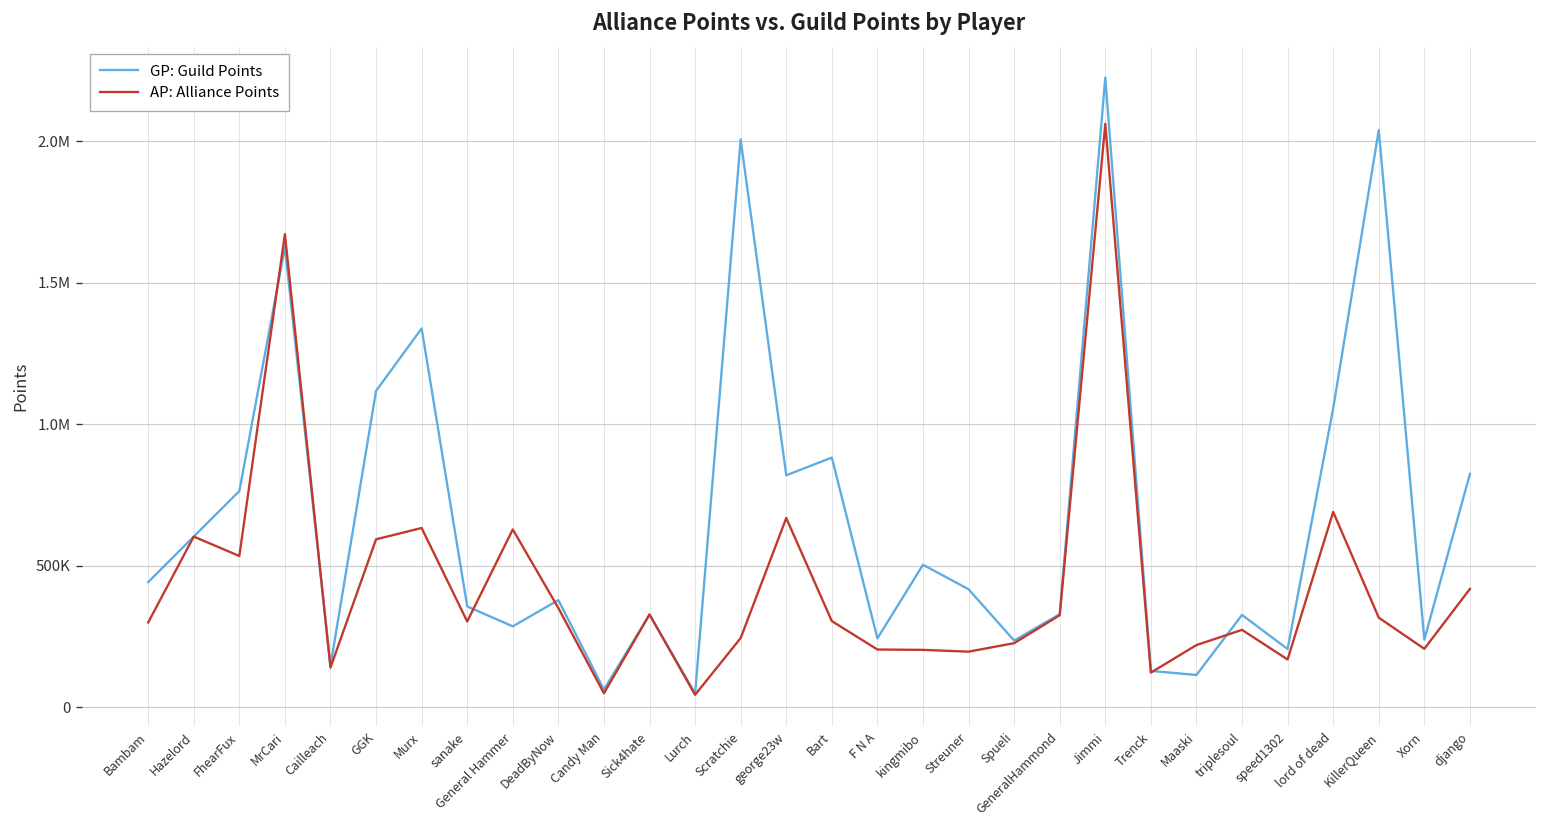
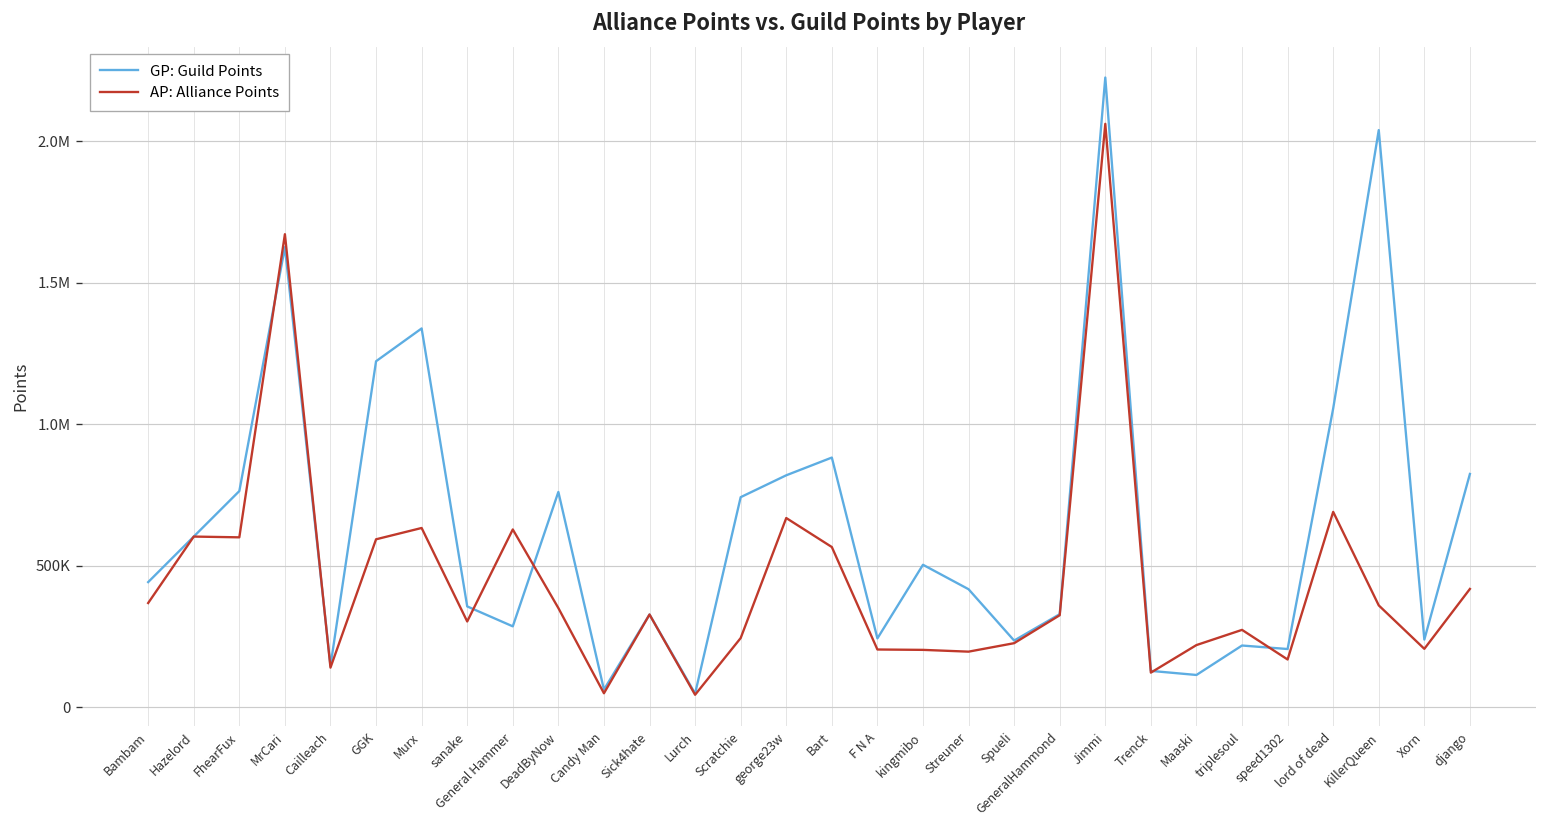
  {
    "GP: Guild Points": {
      "Bambam": 440000,
      "FhearFux": 760000,
      "MrCari": 1630000,
-     "GGK": 1120000,
+     "GGK": 1220000,
      "Murx": 1340000,
      "sanake": 360000,
      "General Hammer": 290000,
-     "DeadByNow": 380000,
+     "DeadByNow": 760000,
      "Candy Man": 60000,
-     "Scratchie": 2010000,
+     "Scratchie": 740000,
      "george23w": 820000,
      "Bart": 880000,
      "F N A": 240000,
      "kingmibo": 500000,
      "Streuner": 420000,
      "Jimmi": 2220000,
      "Maaski": 110000,
-     "triplesoul": 330000,
+     "triplesoul": 220000,
      "speed1302": 210000,
      "lord of dead": 1060000,
      "KillerQueen": 2040000,
      "Xorn": 240000,
      "django": 820000
    },
    "AP: Alliance Points": {
-     "Bambam": 300000,
-     "FhearFux": 530000,
+     "Bambam": 370000,
+     "FhearFux": 600000,
      "MrCari": 1670000,
      "GGK": 590000,
      "Murx": 630000,
      "sanake": 300000,
      "General Hammer": 630000,
      "DeadByNow": 350000,
      "Candy Man": 50000,
      "Scratchie": 240000,
      "george23w": 670000,
-     "Bart": 300000,
+     "Bart": 570000,
      "F N A": 200000,
      "kingmibo": 200000,
      "Streuner": 200000,
      "Jimmi": 2060000,
      "Maaski": 220000,
      "triplesoul": 270000,
      "speed1302": 170000,
      "lord of dead": 690000,
-     "KillerQueen": 320000,
+     "KillerQueen": 360000,
      "Xorn": 210000,
      "django": 420000
    }
  }
